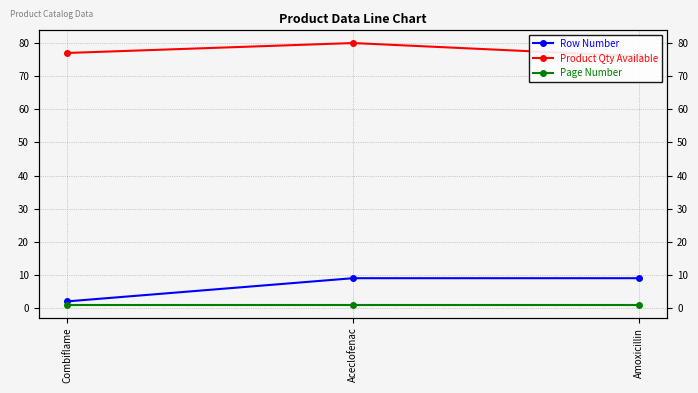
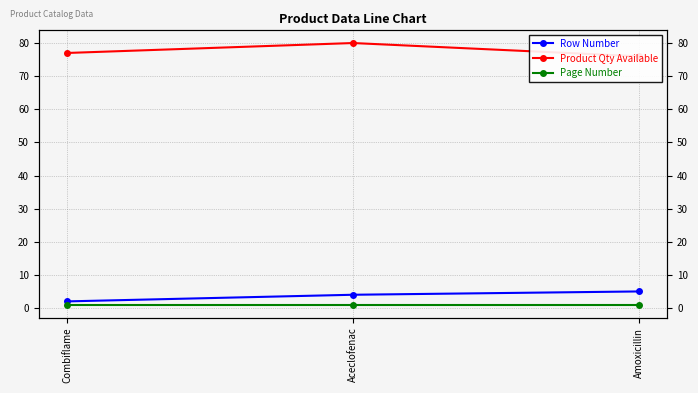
  {
    "Row Number": {
      "Combiflame": 2,
-     "Aceclofenac": 9,
-     "Amoxicillin": 9
+     "Aceclofenac": 4,
+     "Amoxicillin": 5
    },
    "Product Qty Available": {
      "Combiflame": 77,
      "Aceclofenac": 80
    },
    "Page Number": {
      "Combiflame": 1,
      "Aceclofenac": 1,
      "Amoxicillin": 1
    }
  }
